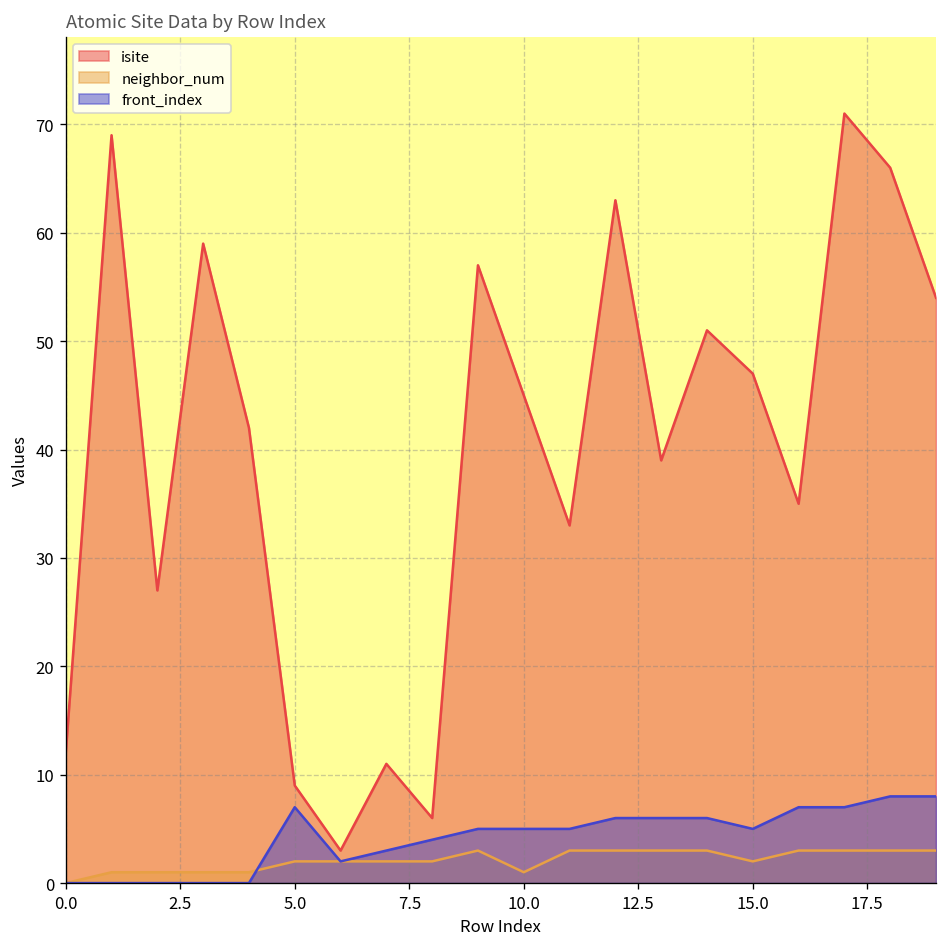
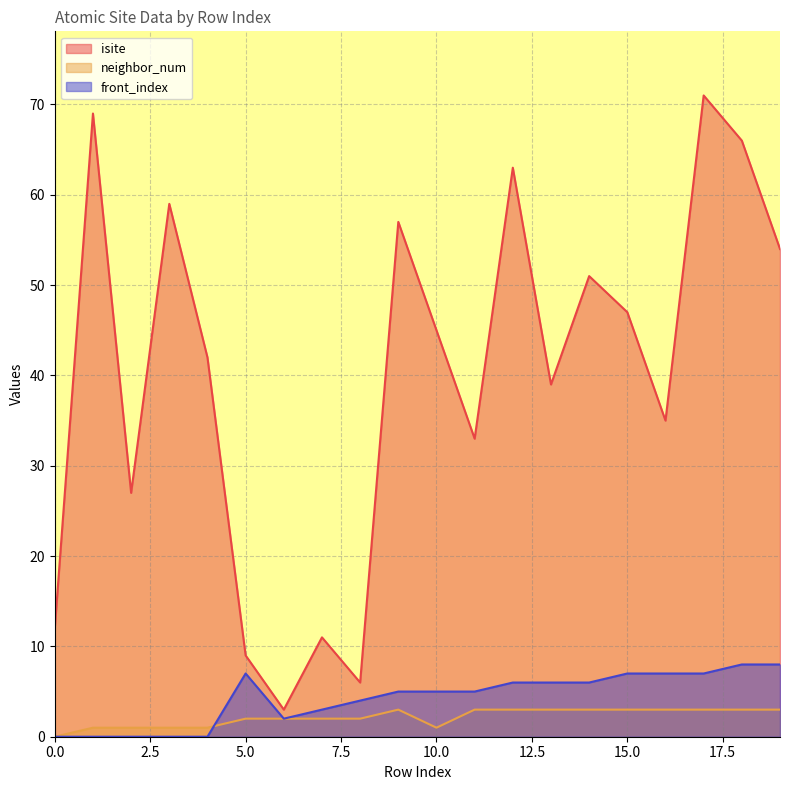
  {
    "isite": {
      "0.0": 12,
      "5.0": 9,
      "10.0": 45,
      "15.0": 47
    },
    "neighbor_num": {
      "5.0": 2,
      "10.0": 1,
-     "15.0": 2
+     "15.0": 3
    },
    "front_index": {
      "5.0": 7,
      "10.0": 5,
-     "15.0": 5
+     "15.0": 7
    }
  }
